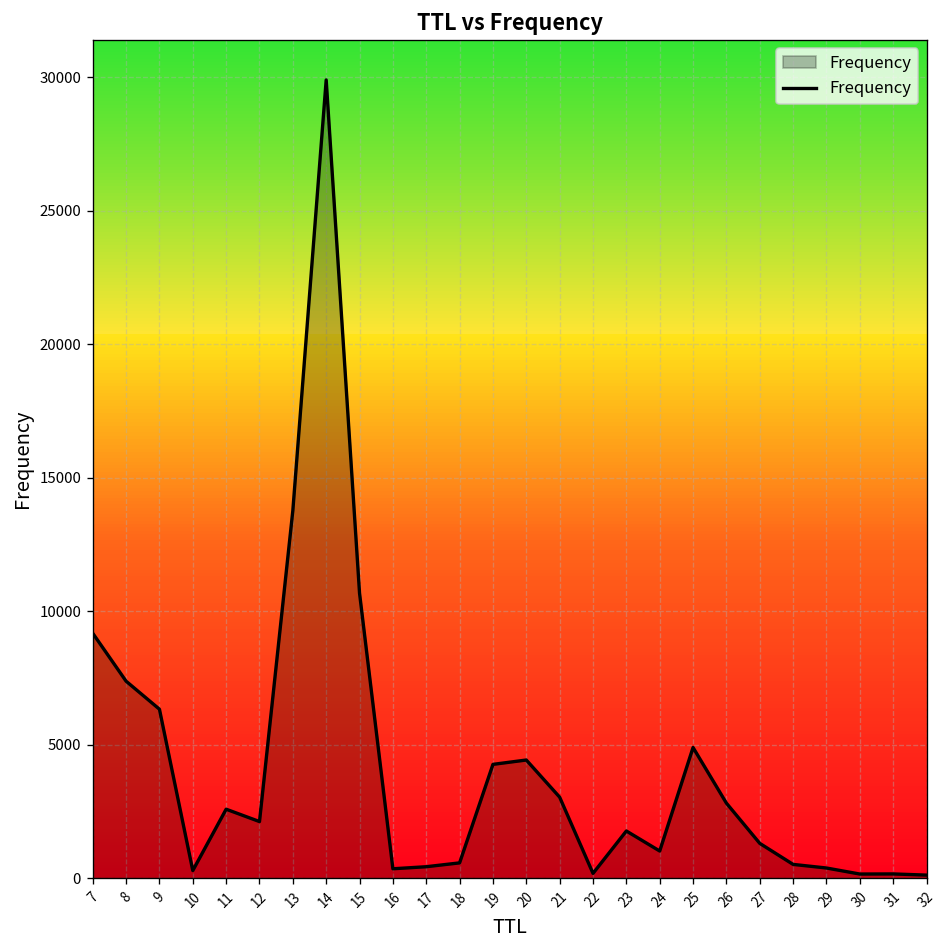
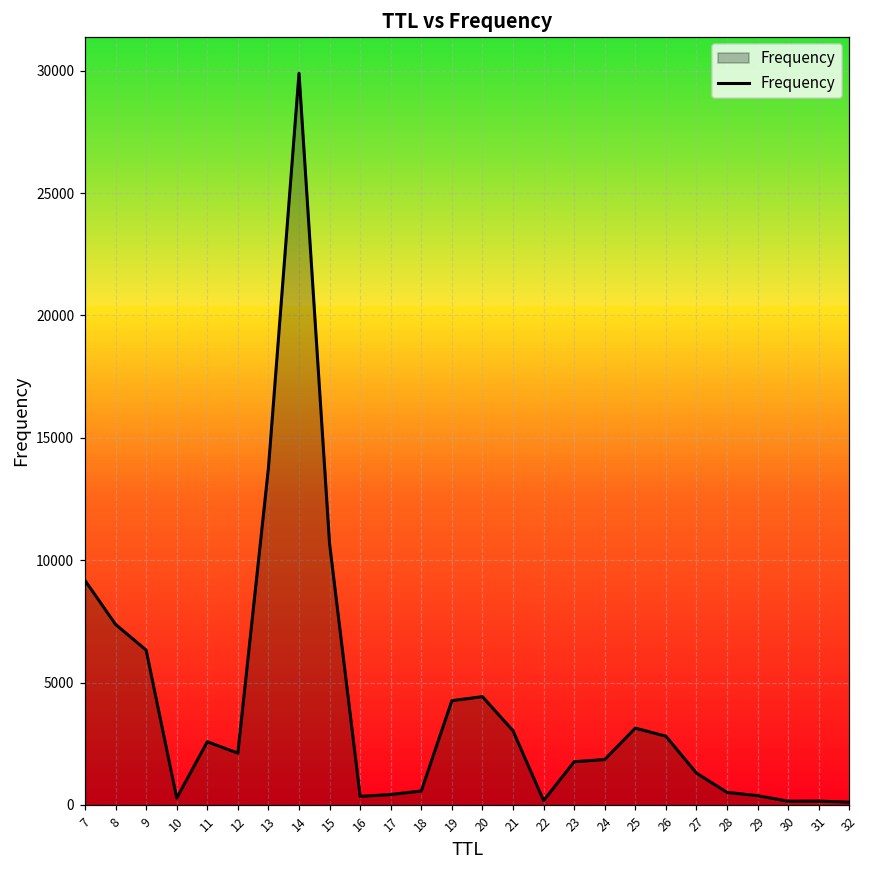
  {
    "7": 9200,
    "8": 7400,
    "9": 6300,
    "10": 300,
    "11": 2600,
    "12": 2100,
    "13": 13800,
    "14": 29900,
    "15": 10700,
    "16": 400,
    "17": 400,
    "18": 600,
    "19": 4300,
    "20": 4400,
    "21": 3000,
    "22": 200,
    "23": 1800,
-   "24": 1000,
-   "25": 4900,
+   "24": 1900,
+   "25": 3100,
    "26": 2800,
    "27": 1300,
    "28": 500,
    "29": 400,
    "30": 200,
    "31": 200,
    "32": 100
  }
